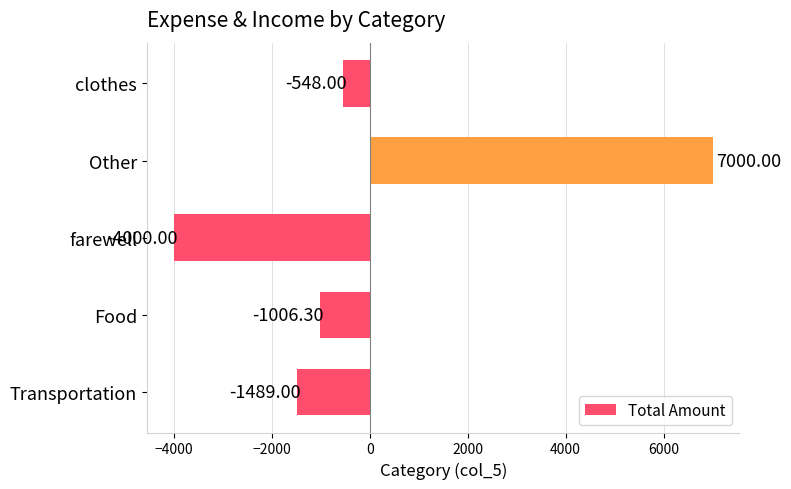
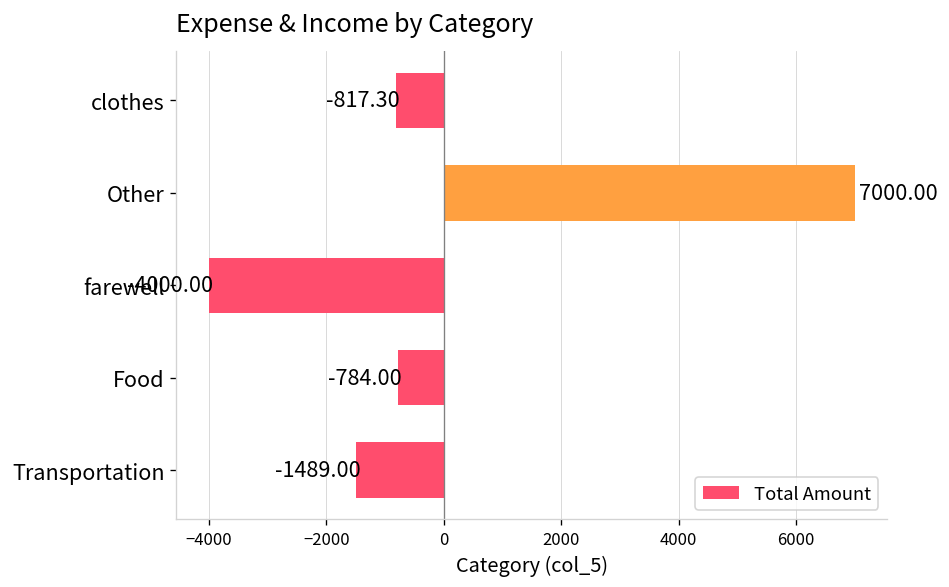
  {
-   "clothes": -548.00,
+   "clothes": -817.30,
    "Other": 7000.00,
    "farewell": -4000.00,
-   "Food": -1006.30,
+   "Food": -784.00,
    "Transportation": -1489.00
  }
